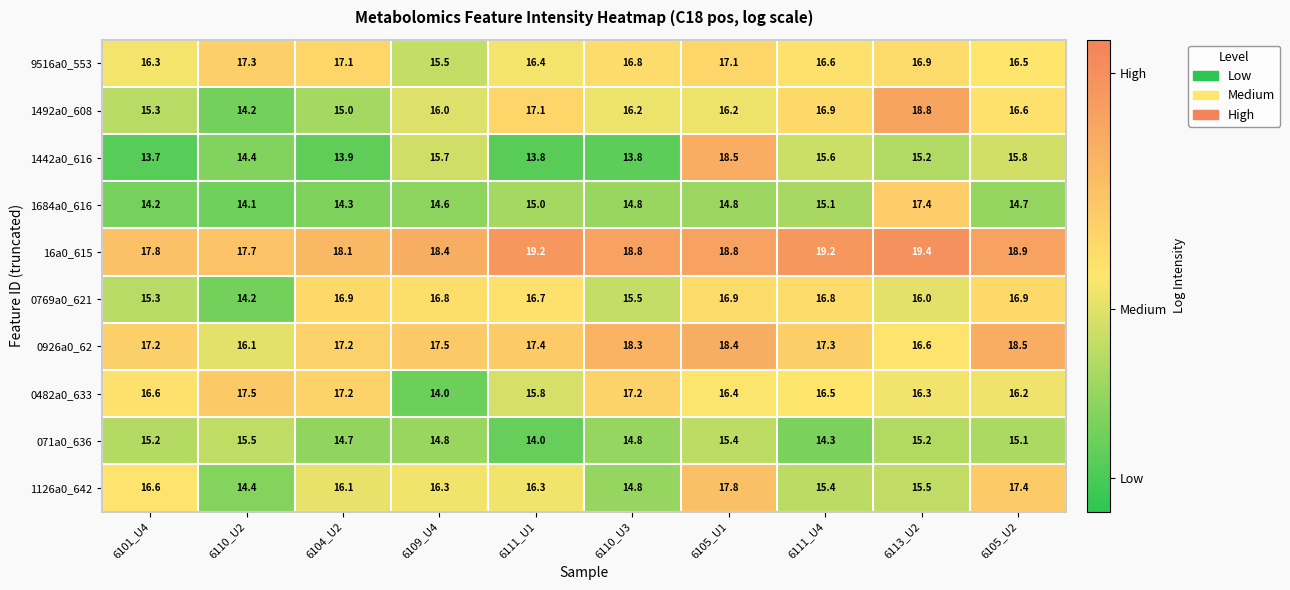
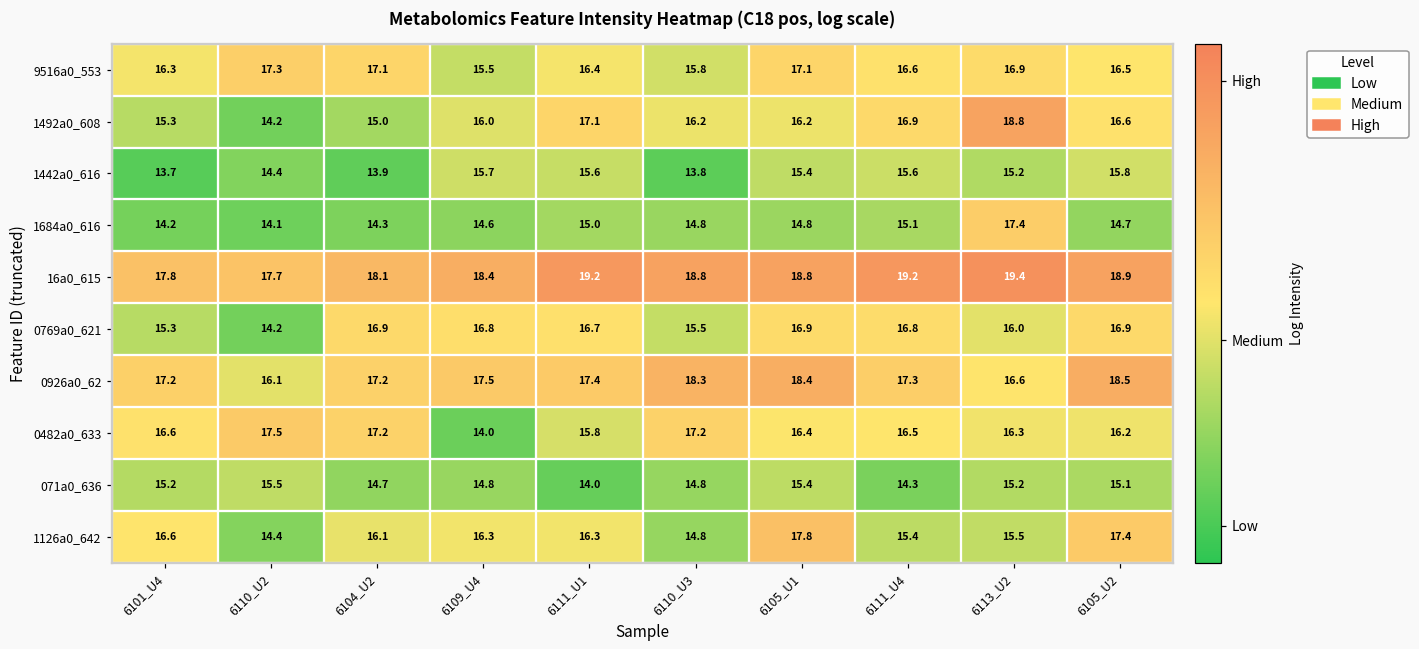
  {
    "9516a0_553": {
      "6101_U4": 16.3,
      "6110_U2": 17.3,
      "6104_U2": 17.1,
      "6109_U4": 15.5,
      "6111_U1": 16.4,
-     "6110_U3": 16.8,
+     "6110_U3": 15.8,
      "6105_U1": 17.1,
      "6111_U4": 16.6,
      "6113_U2": 16.9,
      "6105_U2": 16.5
    },
    "1492a0_608": {
      "6101_U4": 15.3,
      "6110_U2": 14.2,
      "6104_U2": 15.0,
      "6109_U4": 16.0,
      "6111_U1": 17.1,
      "6110_U3": 16.2,
      "6105_U1": 16.2,
      "6111_U4": 16.9,
      "6113_U2": 18.8,
      "6105_U2": 16.6
    },
    "1442a0_616": {
      "6101_U4": 13.7,
      "6110_U2": 14.4,
      "6104_U2": 13.9,
      "6109_U4": 15.7,
-     "6111_U1": 13.8,
+     "6111_U1": 15.6,
      "6110_U3": 13.8,
-     "6105_U1": 18.5,
+     "6105_U1": 15.4,
      "6111_U4": 15.6,
      "6113_U2": 15.2,
      "6105_U2": 15.8
    },
    "1684a0_616": {
      "6101_U4": 14.2,
      "6110_U2": 14.1,
      "6104_U2": 14.3,
      "6109_U4": 14.6,
      "6111_U1": 15.0,
      "6110_U3": 14.8,
      "6105_U1": 14.8,
      "6111_U4": 15.1,
      "6113_U2": 17.4,
      "6105_U2": 14.7
    },
    "16a0_615": {
      "6101_U4": 17.8,
      "6110_U2": 17.7,
      "6104_U2": 18.1,
      "6109_U4": 18.4,
      "6111_U1": 19.2,
      "6110_U3": 18.8,
      "6105_U1": 18.8,
      "6111_U4": 19.2,
      "6113_U2": 19.4,
      "6105_U2": 18.9
    },
    "0769a0_621": {
      "6101_U4": 15.3,
      "6110_U2": 14.2,
      "6104_U2": 16.9,
      "6109_U4": 16.8,
      "6111_U1": 16.7,
      "6110_U3": 15.5,
      "6105_U1": 16.9,
      "6111_U4": 16.8,
      "6113_U2": 16.0,
      "6105_U2": 16.9
    },
    "0926a0_62": {
      "6101_U4": 17.2,
      "6110_U2": 16.1,
      "6104_U2": 17.2,
      "6109_U4": 17.5,
      "6111_U1": 17.4,
      "6110_U3": 18.3,
      "6105_U1": 18.4,
      "6111_U4": 17.3,
      "6113_U2": 16.6,
      "6105_U2": 18.5
    },
    "0482a0_633": {
      "6101_U4": 16.6,
      "6110_U2": 17.5,
      "6104_U2": 17.2,
      "6109_U4": 14.0,
      "6111_U1": 15.8,
      "6110_U3": 17.2,
      "6105_U1": 16.4,
      "6111_U4": 16.5,
      "6113_U2": 16.3,
      "6105_U2": 16.2
    },
    "071a0_636": {
      "6101_U4": 15.2,
      "6110_U2": 15.5,
      "6104_U2": 14.7,
      "6109_U4": 14.8,
      "6111_U1": 14.0,
      "6110_U3": 14.8,
      "6105_U1": 15.4,
      "6111_U4": 14.3,
      "6113_U2": 15.2,
      "6105_U2": 15.1
    },
    "1126a0_642": {
      "6101_U4": 16.6,
      "6110_U2": 14.4,
      "6104_U2": 16.1,
      "6109_U4": 16.3,
      "6111_U1": 16.3,
      "6110_U3": 14.8,
      "6105_U1": 17.8,
      "6111_U4": 15.4,
      "6113_U2": 15.5,
      "6105_U2": 17.4
    }
  }
